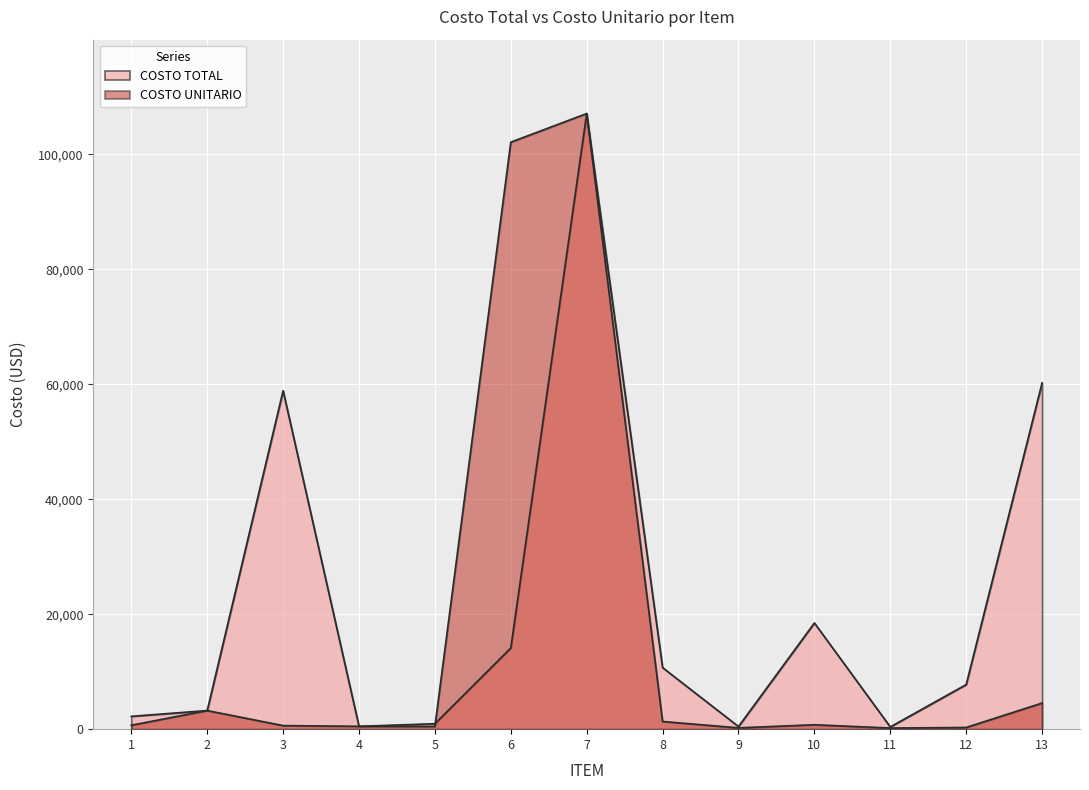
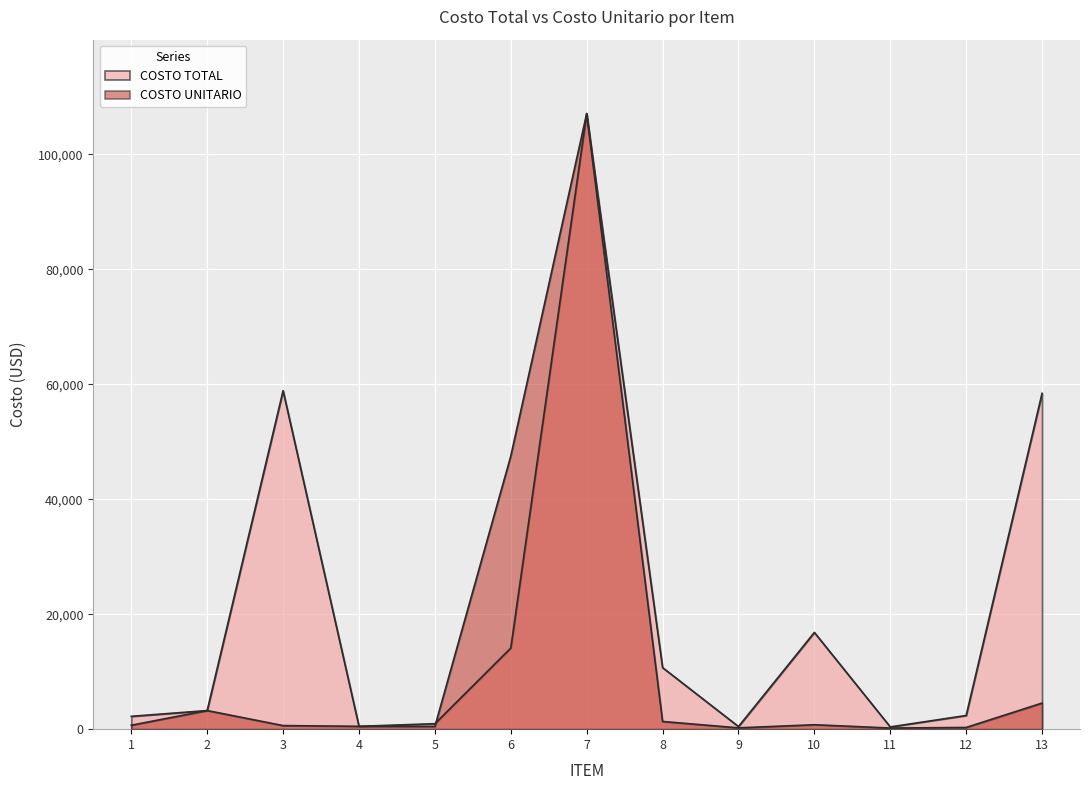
  {
    "COSTO TOTAL": {
      "1": "2,000",
      "3": "59,000",
      "5": "1,000",
      "6": "14,000",
      "8": "11,000",
-     "10": "18,000",
-     "12": "8,000",
-     "13": "60,000"
+     "10": "17,000",
+     "12": "2,000",
+     "13": "58,000"
    },
    "COSTO UNITARIO": {
      "1": "1,000",
      "3": "1,000",
      "5": "0",
-     "6": "102,000",
+     "6": "48,000",
      "8": "1,000",
      "10": "1,000",
      "12": "0",
      "13": "5,000"
    }
  }
